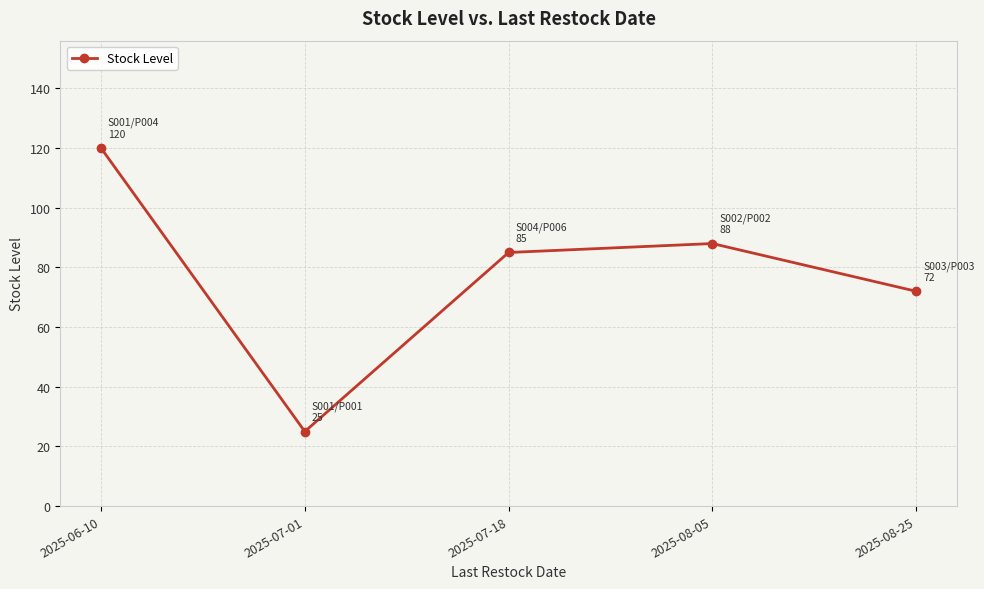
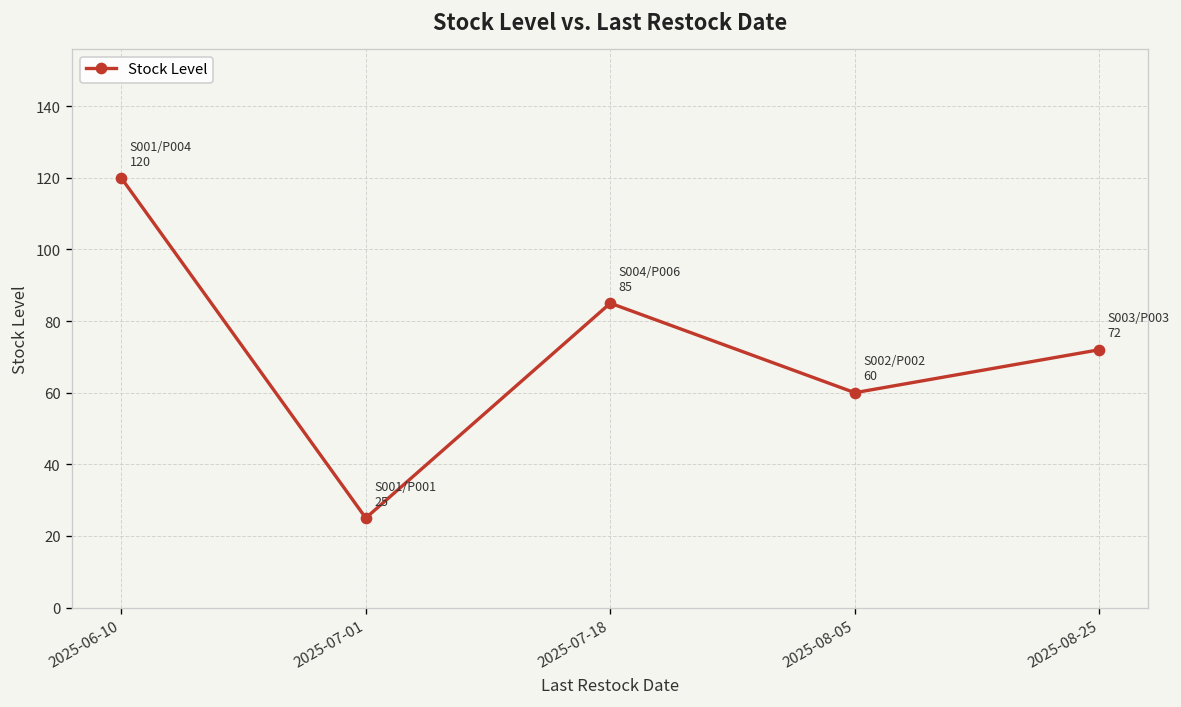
  {
    "2025-06-10": 120,
    "2025-07-01": 25,
    "2025-07-18": 85,
-   "2025-08-05": 88,
+   "2025-08-05": 60,
    "2025-08-25": 72
  }
